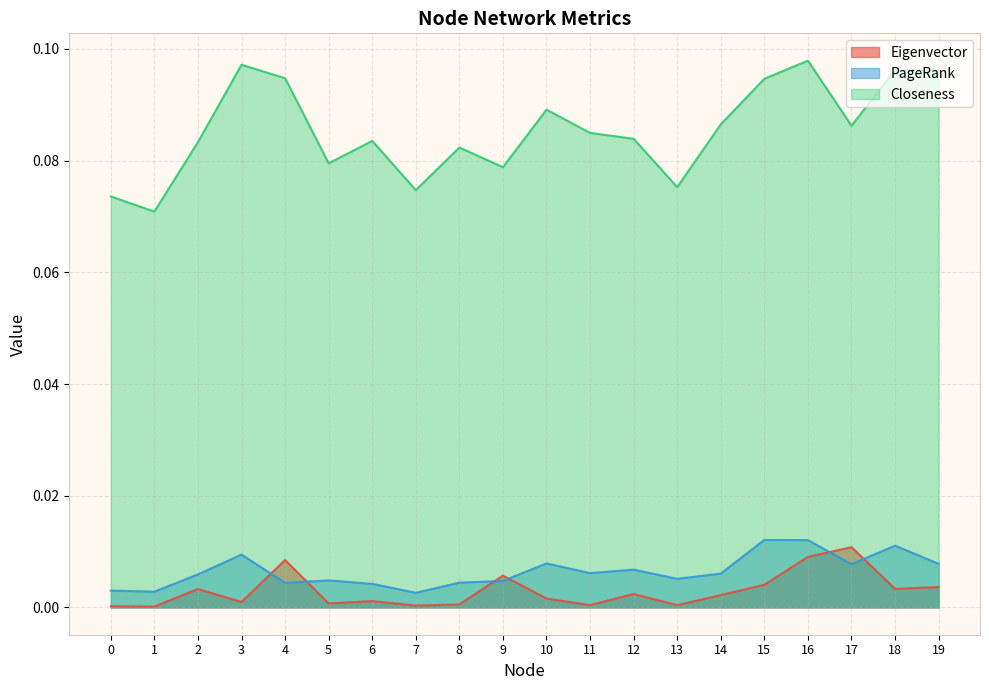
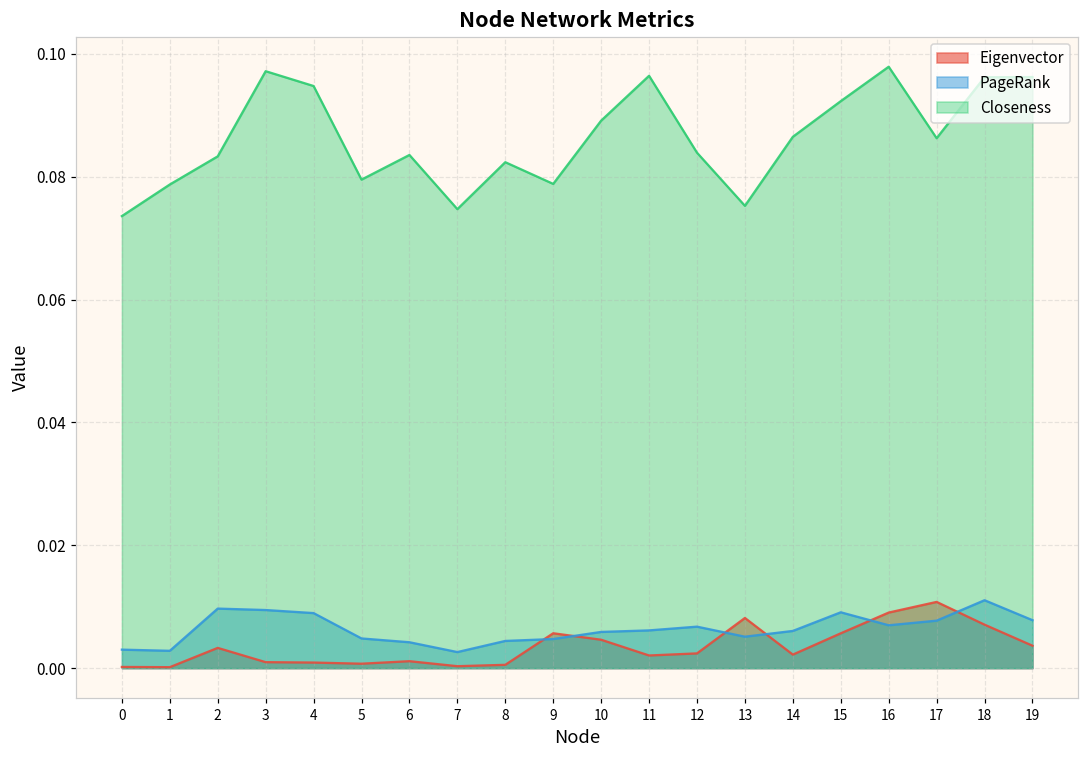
  {
    "Eigenvector": {
      "0": 0.000,
      "1": 0.000,
      "2": 0.003,
      "3": 0.001,
-     "4": 0.008,
+     "4": 0.001,
      "5": 0.001,
      "6": 0.001,
      "7": 0.000,
      "8": 0.001,
      "9": 0.006,
-     "10": 0.002,
-     "11": 0.000,
+     "10": 0.005,
+     "11": 0.002,
      "12": 0.002,
-     "13": 0.000,
+     "13": 0.008,
      "14": 0.002,
-     "15": 0.004,
+     "15": 0.006,
      "16": 0.009,
      "17": 0.011,
-     "18": 0.003,
+     "18": 0.007,
      "19": 0.004
    },
    "PageRank": {
      "0": 0.003,
      "1": 0.003,
-     "2": 0.006,
+     "2": 0.010,
      "3": 0.009,
-     "4": 0.004,
+     "4": 0.009,
      "5": 0.005,
      "6": 0.004,
      "7": 0.003,
      "8": 0.004,
      "9": 0.005,
-     "10": 0.008,
+     "10": 0.006,
      "11": 0.006,
      "12": 0.007,
      "13": 0.005,
      "14": 0.006,
-     "15": 0.012,
-     "16": 0.012,
+     "15": 0.009,
+     "16": 0.007,
      "17": 0.008,
      "18": 0.011,
      "19": 0.008
    },
    "Closeness": {
      "0": 0.074,
-     "1": 0.071,
+     "1": 0.079,
      "2": 0.083,
      "3": 0.097,
      "4": 0.095,
      "5": 0.080,
      "6": 0.084,
      "7": 0.075,
      "8": 0.082,
      "9": 0.079,
      "10": 0.089,
-     "11": 0.085,
+     "11": 0.096,
      "12": 0.084,
      "13": 0.075,
      "14": 0.086,
-     "15": 0.095,
+     "15": 0.092,
      "16": 0.098,
      "17": 0.086
    }
  }
